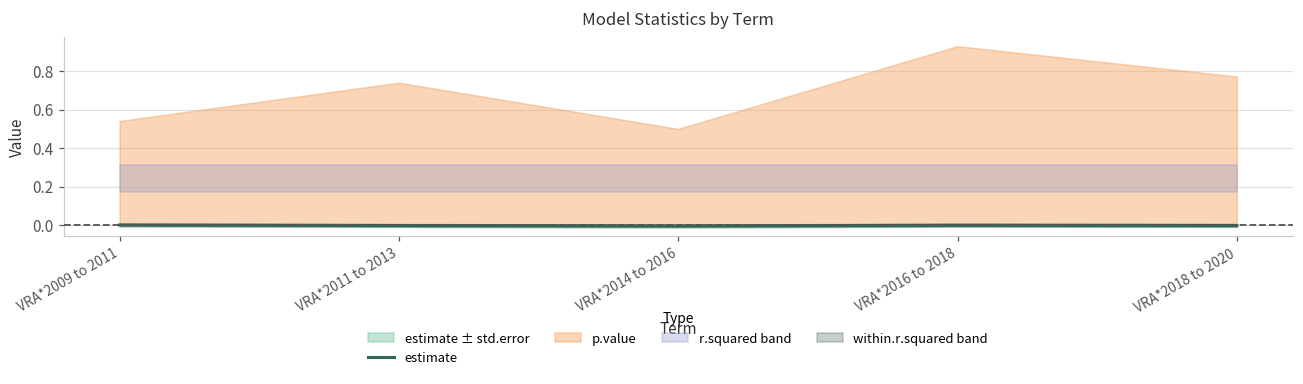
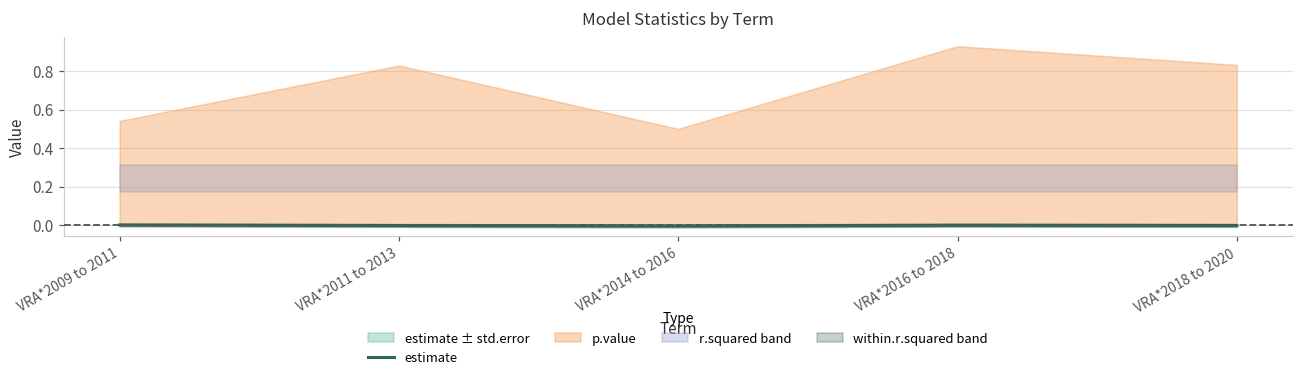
  {
    "p.value": {
      "VRA*2009 to 2011": 0.54,
-     "VRA*2011 to 2013": 0.74,
+     "VRA*2011 to 2013": 0.83,
      "VRA*2014 to 2016": 0.50,
      "VRA*2016 to 2018": 0.93,
-     "VRA*2018 to 2020": 0.77
+     "VRA*2018 to 2020": 0.83
    }
  }
